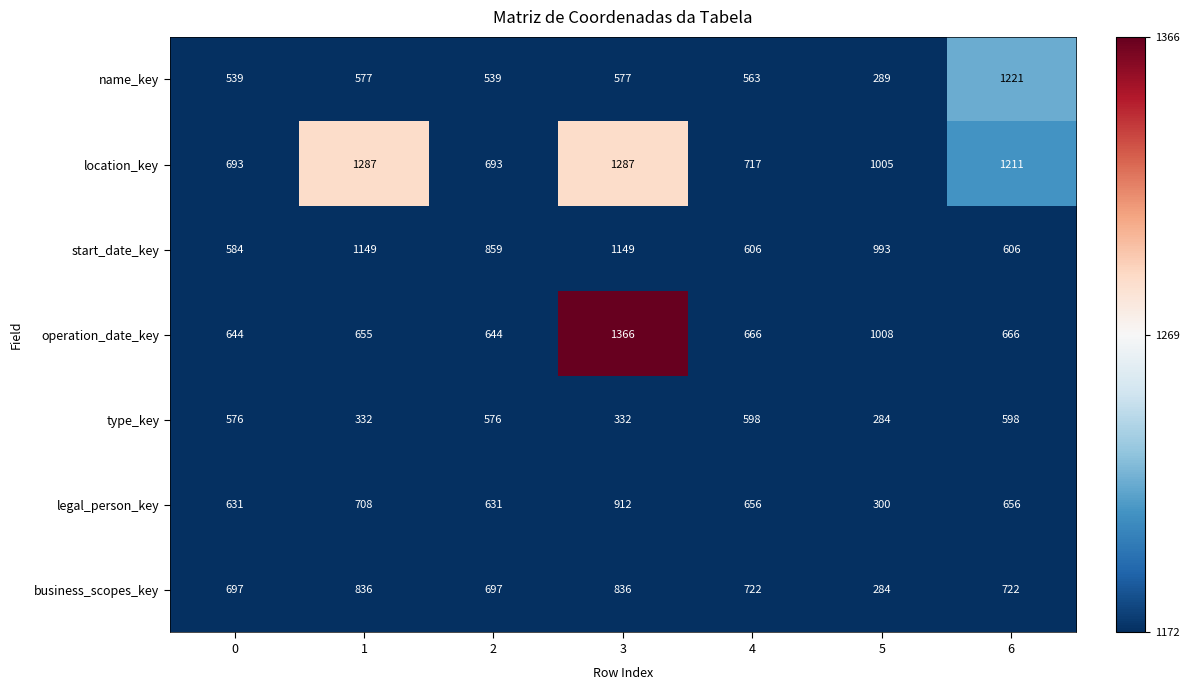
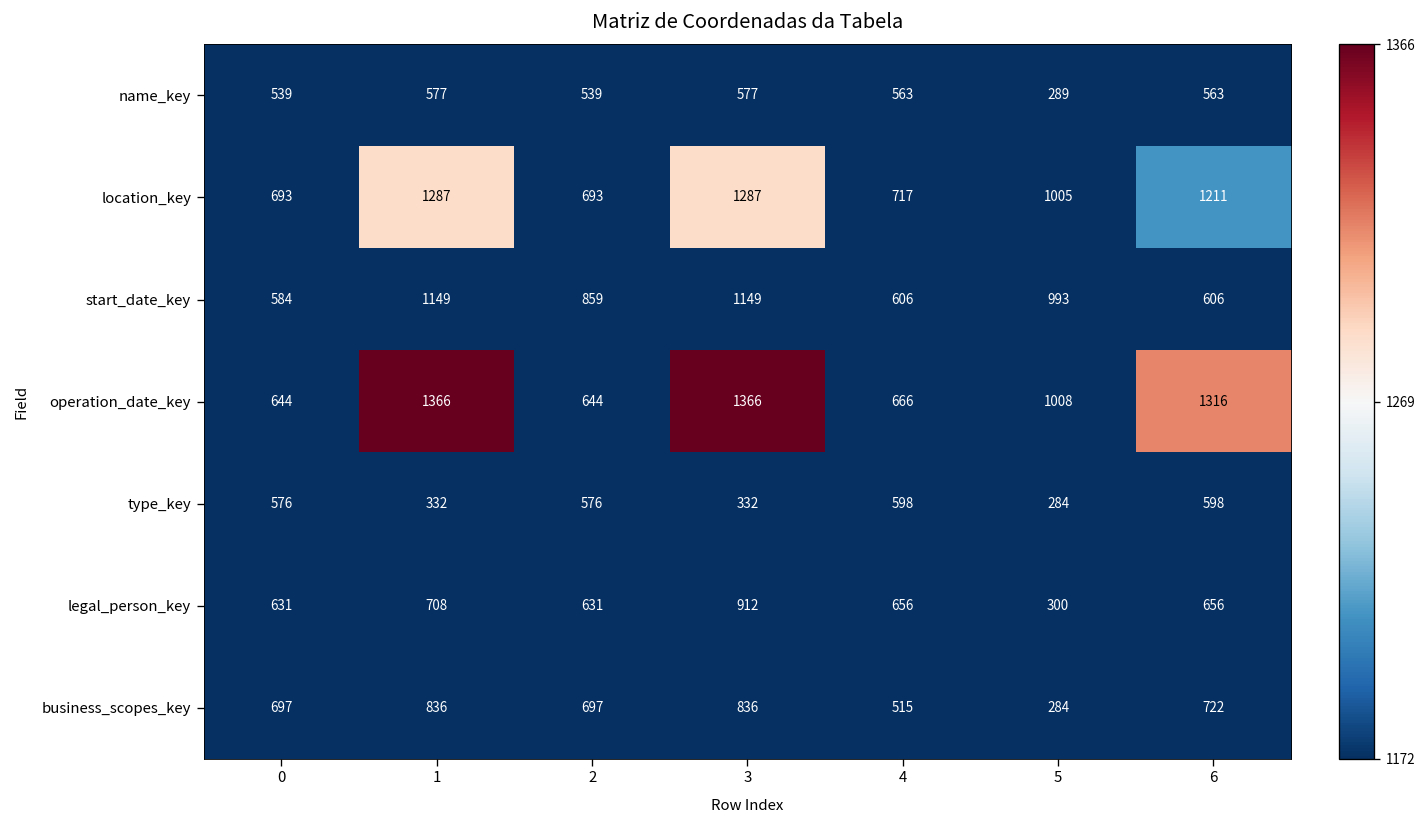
  {
    "name_key": {
      "0": 539,
      "1": 577,
      "2": 539,
      "3": 577,
      "4": 563,
      "5": 289,
-     "6": 1221
+     "6": 563
    },
    "location_key": {
      "0": 693,
      "1": 1287,
      "2": 693,
      "3": 1287,
      "4": 717,
      "5": 1005,
      "6": 1211
    },
    "start_date_key": {
      "0": 584,
      "1": 1149,
      "2": 859,
      "3": 1149,
      "4": 606,
      "5": 993,
      "6": 606
    },
    "operation_date_key": {
      "0": 644,
-     "1": 655,
+     "1": 1366,
      "2": 644,
      "3": 1366,
      "4": 666,
      "5": 1008,
-     "6": 666
+     "6": 1316
    },
    "type_key": {
      "0": 576,
      "1": 332,
      "2": 576,
      "3": 332,
      "4": 598,
      "5": 284,
      "6": 598
    },
    "legal_person_key": {
      "0": 631,
      "1": 708,
      "2": 631,
      "3": 912,
      "4": 656,
      "5": 300,
      "6": 656
    },
    "business_scopes_key": {
      "0": 697,
      "1": 836,
      "2": 697,
      "3": 836,
-     "4": 722,
+     "4": 515,
      "5": 284,
      "6": 722
    }
  }
